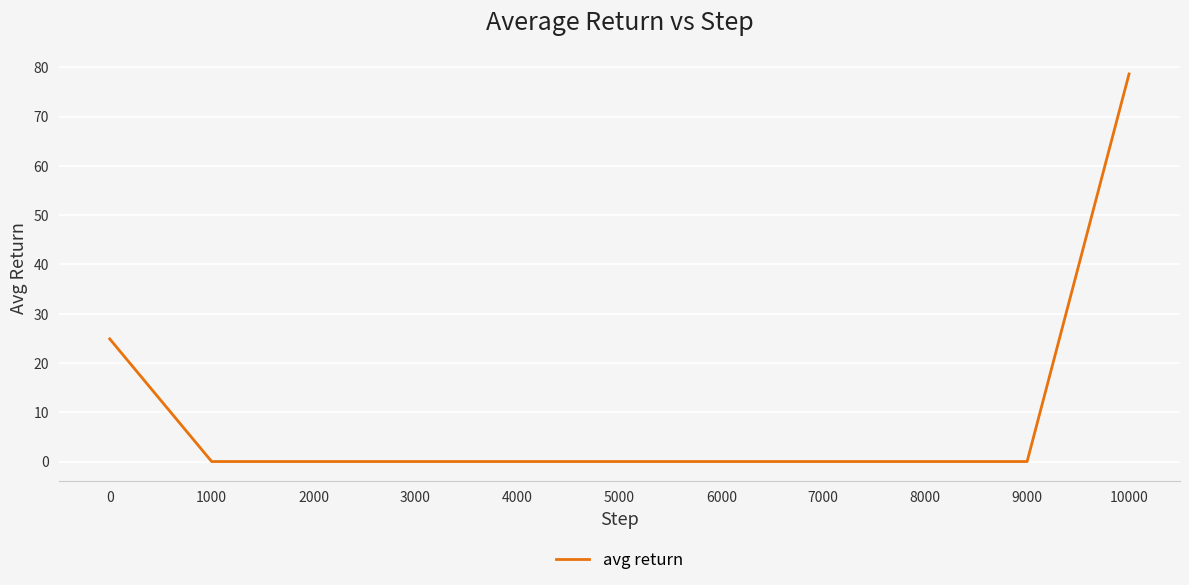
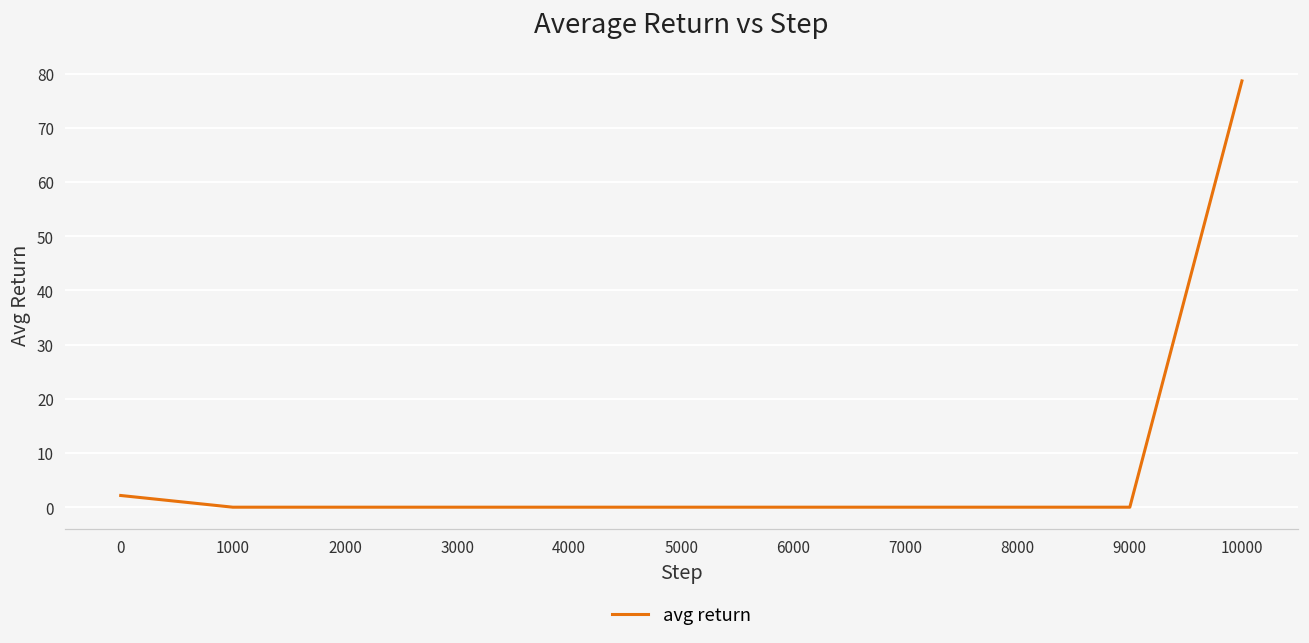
  {
-   "0": 25,
+   "0": 2,
    "1000": 0,
    "2000": 0,
    "3000": 0,
    "4000": 0,
    "5000": 0,
    "6000": 0,
    "7000": 0,
    "8000": 0,
    "9000": 0,
    "10000": 79
  }
